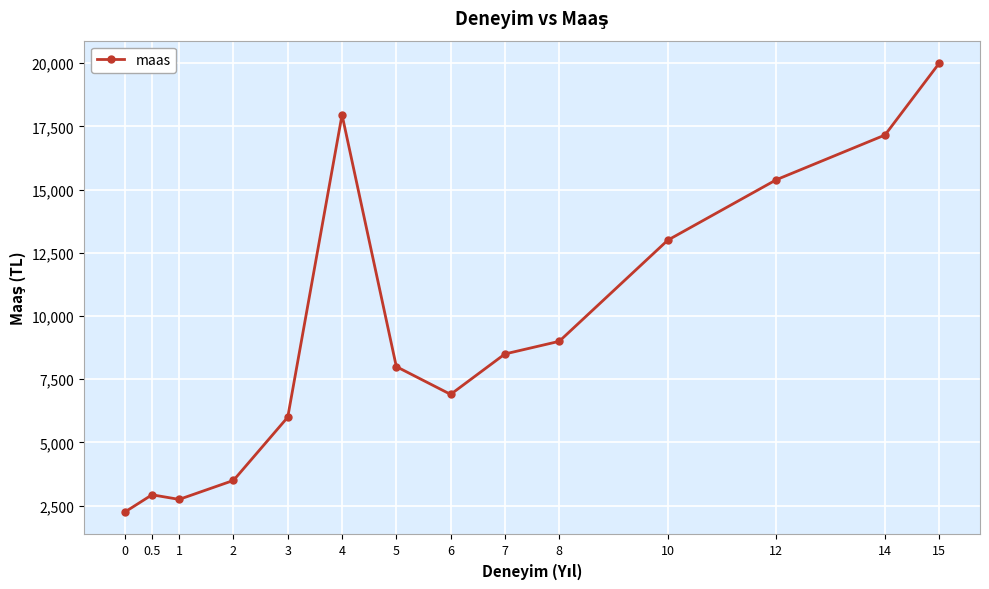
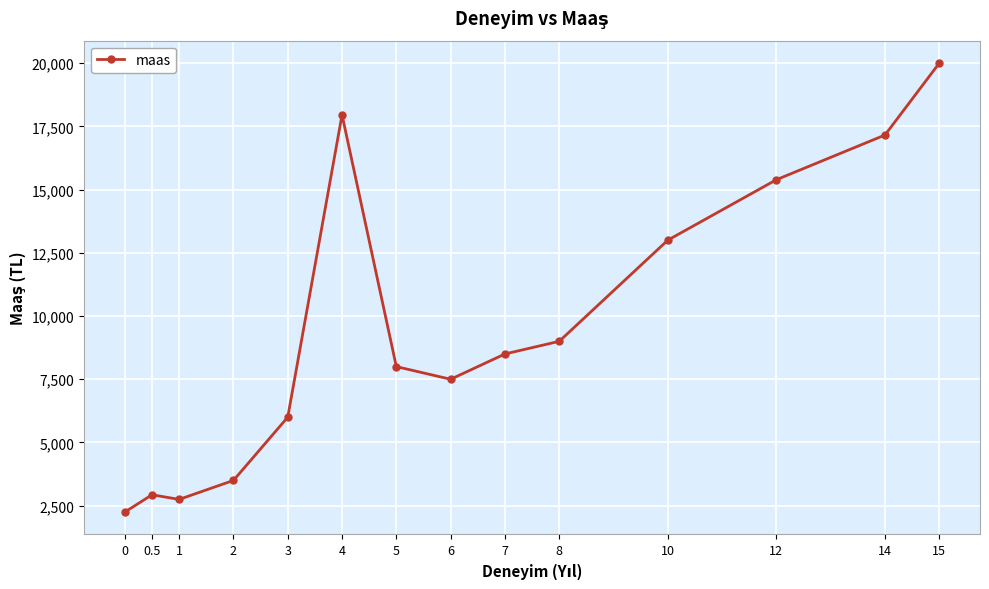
  {
    "0": "2,300",
    "0.5": "2,900",
    "1": "2,800",
    "2": "3,500",
    "3": "6,000",
    "4": "18,000",
    "5": "8,000",
-   "6": "6,900",
+   "6": "7,500",
    "7": "8,500",
    "8": "9,000",
    "10": "13,000",
    "12": "15,400",
    "14": "17,200",
    "15": "20,000"
  }
